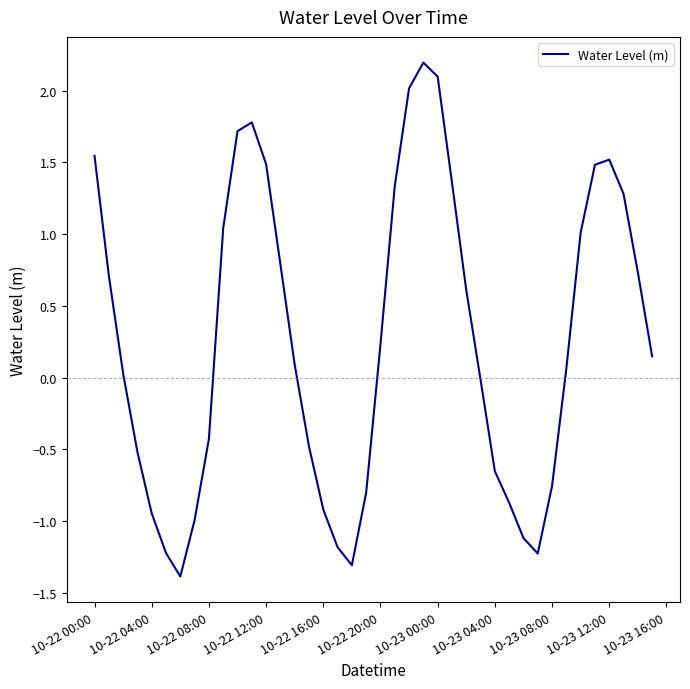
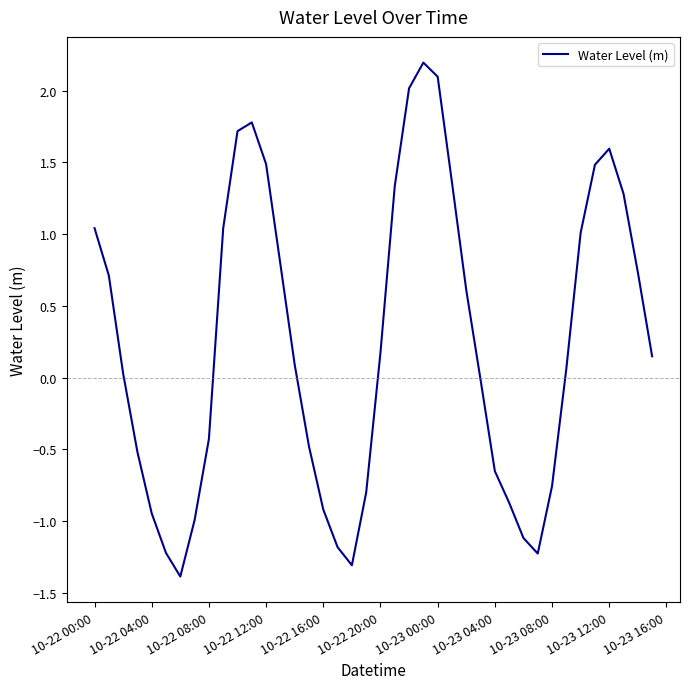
  {
-   "10-22 00:00": 1.54,
+   "10-22 00:00": 1.04,
    "10-22 04:00": -0.95,
    "10-22 08:00": -0.43,
    "10-22 12:00": 1.49,
    "10-22 16:00": -0.92,
-   "10-22 20:00": 0.23,
+   "10-22 20:00": 0.17,
    "10-23 00:00": 2.10,
    "10-23 04:00": -0.65,
    "10-23 08:00": -0.76,
-   "10-23 12:00": 1.52
+   "10-23 12:00": 1.59
  }
